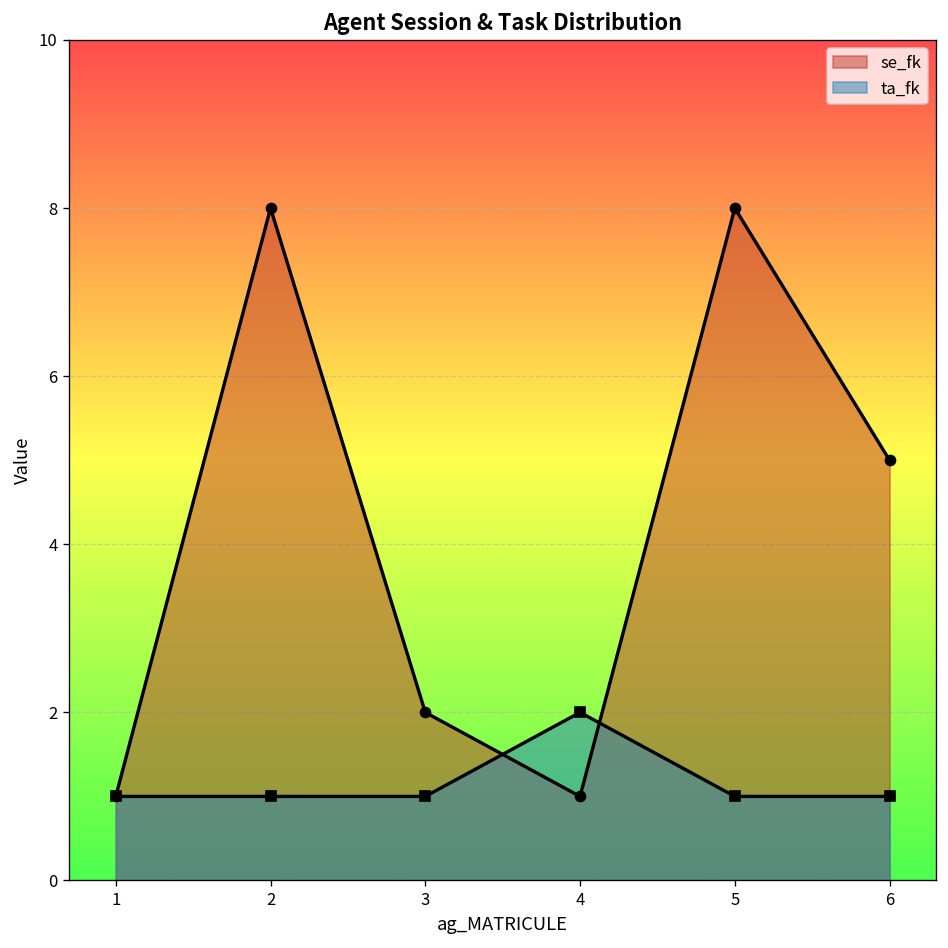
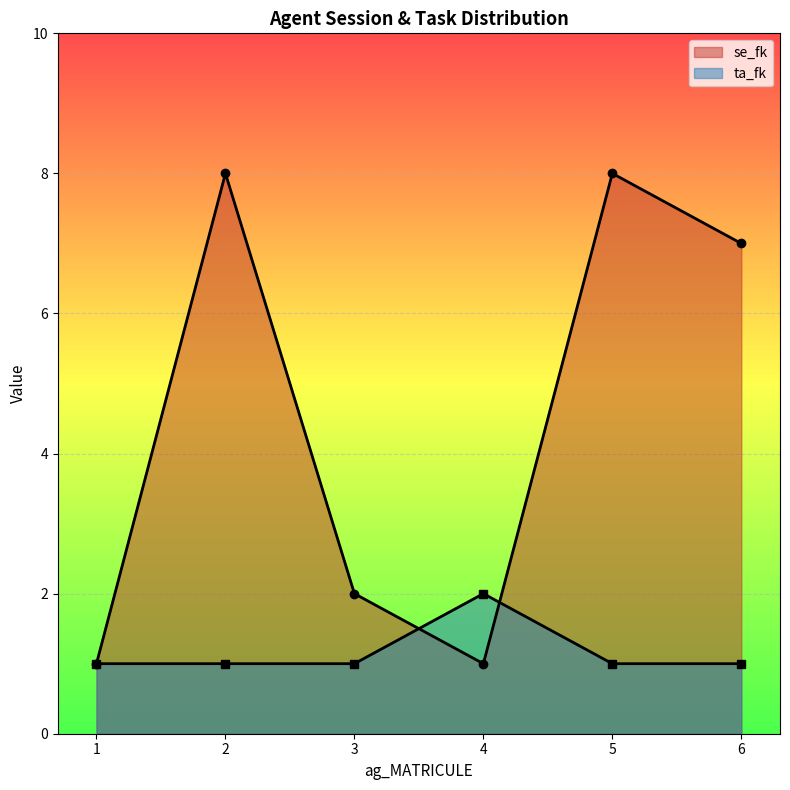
  {
    "se_fk": {
      "2": 8,
      "3": 2,
      "4": 1,
      "5": 8,
-     "6": 5
+     "6": 7
    },
    "ta_fk": {
      "2": 1,
      "3": 1,
      "4": 2,
      "5": 1,
      "6": 1
    }
  }
